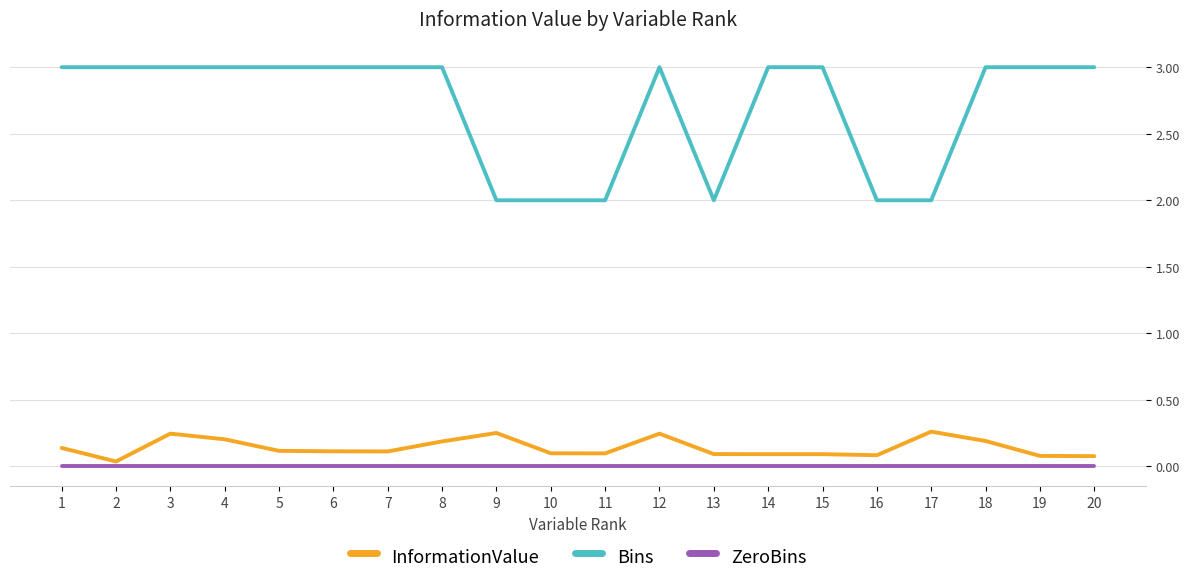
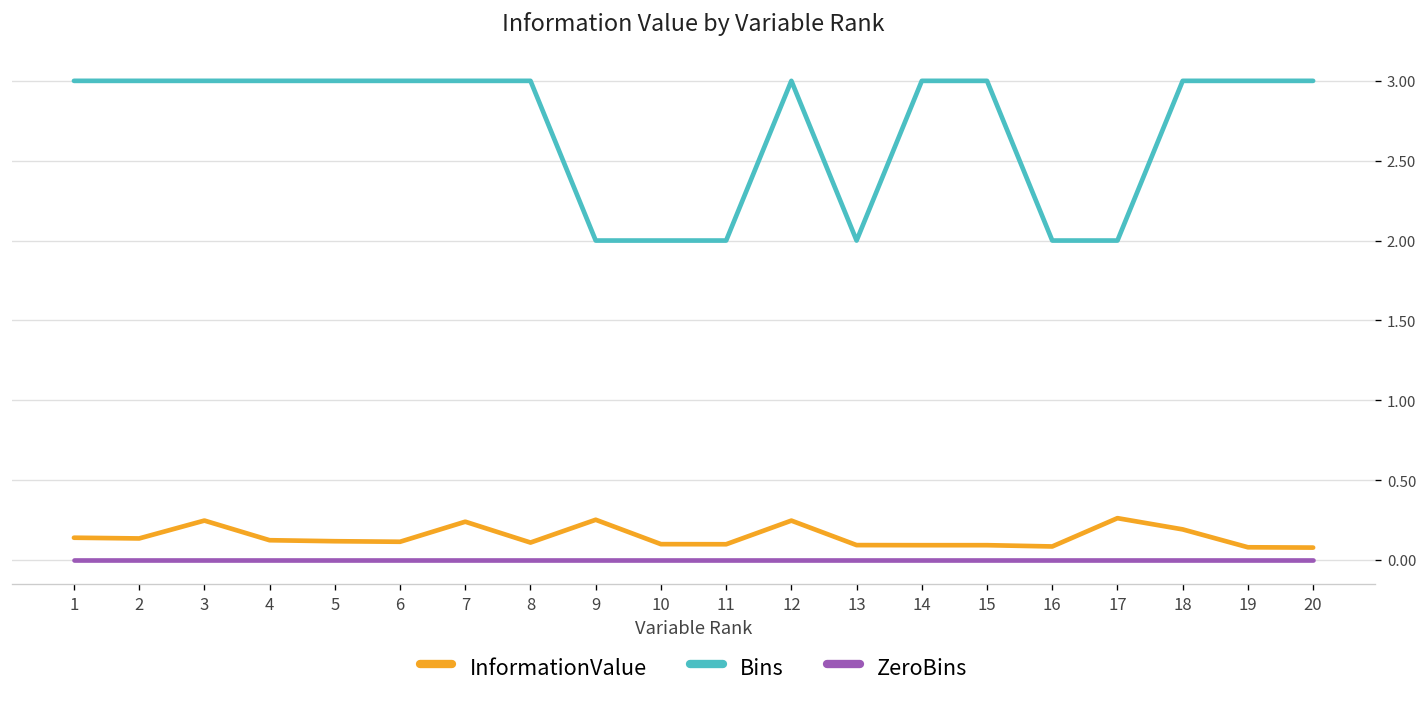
  {
    "InformationValue": {
      "1": 0.14,
-     "2": 0.04,
+     "2": 0.13,
      "3": 0.25,
-     "4": 0.20,
+     "4": 0.12,
      "5": 0.12,
      "6": 0.11,
-     "7": 0.11,
-     "8": 0.19,
+     "7": 0.24,
+     "8": 0.11,
      "9": 0.25,
      "10": 0.10,
      "11": 0.10,
      "12": 0.25,
      "13": 0.09,
      "14": 0.09,
      "15": 0.09,
      "16": 0.08,
      "17": 0.26,
      "18": 0.19,
      "19": 0.08,
      "20": 0.08
    },
    "Bins": {
      "1": 3.00,
      "2": 3.00,
      "3": 3.00,
      "4": 3.00,
      "5": 3.00,
      "6": 3.00,
      "7": 3.00,
      "8": 3.00,
      "9": 2.00,
      "10": 2.00,
      "11": 2.00,
      "12": 3.00,
      "13": 2.00,
      "14": 3.00,
      "15": 3.00,
      "16": 2.00,
      "17": 2.00,
      "18": 3.00,
      "19": 3.00,
      "20": 3.00
    },
    "ZeroBins": {
      "1": 0.00,
      "2": 0.00,
      "3": 0.00,
      "4": 0.00,
      "5": 0.00,
      "6": 0.00,
      "7": 0.00,
      "8": 0.00,
      "9": 0.00,
      "10": 0.00,
      "11": 0.00,
      "12": 0.00,
      "13": 0.00,
      "14": 0.00,
      "15": 0.00,
      "16": 0.00,
      "17": 0.00,
      "18": 0.00,
      "19": 0.00,
      "20": 0.00
    }
  }
